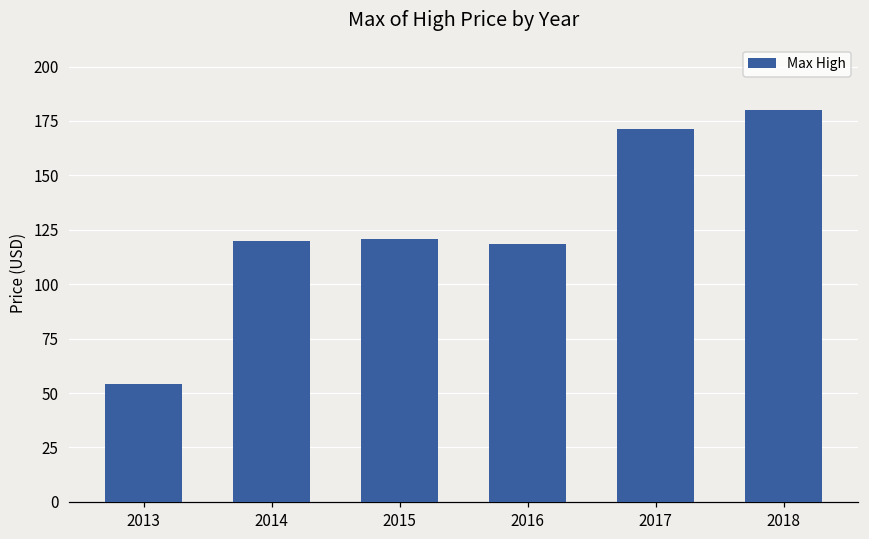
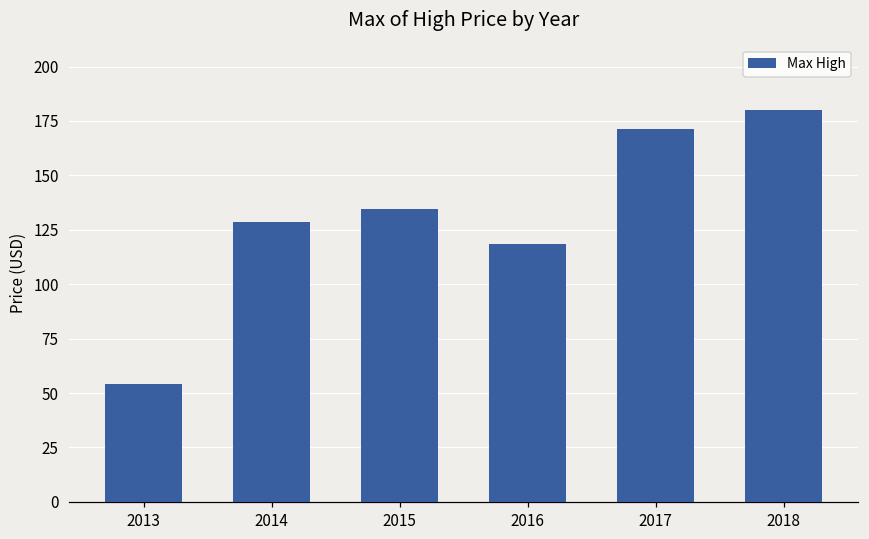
  {
    "2013": 54,
-   "2014": 120,
-   "2015": 121,
+   "2014": 129,
+   "2015": 135,
    "2016": 119,
    "2017": 171,
    "2018": 180
  }
